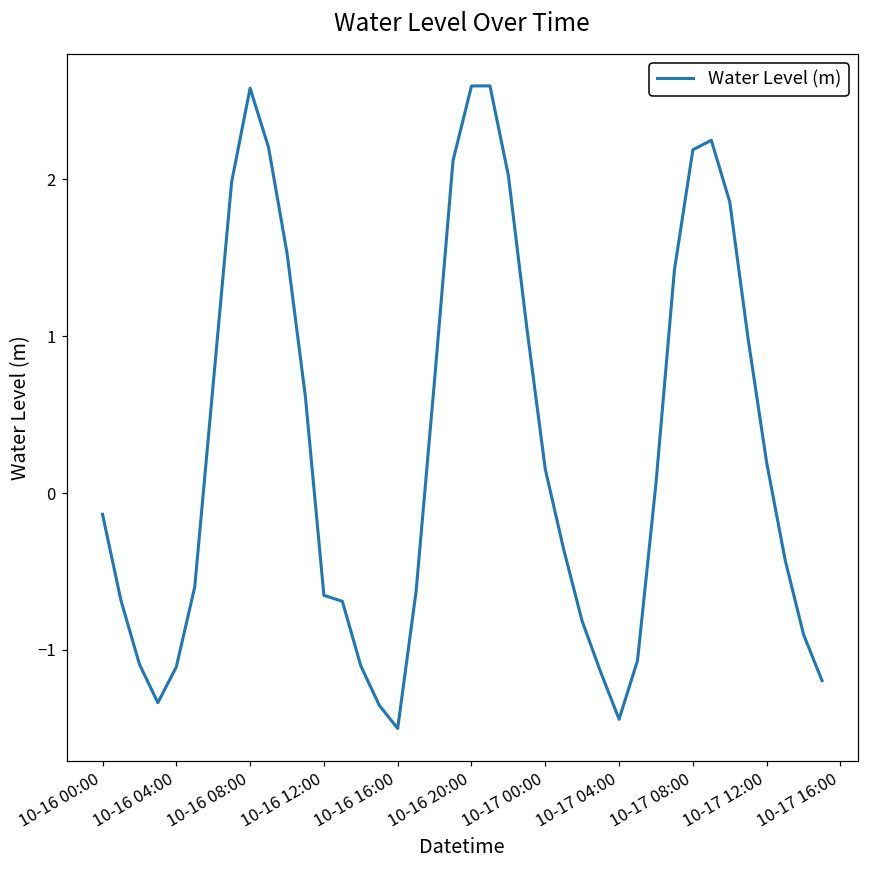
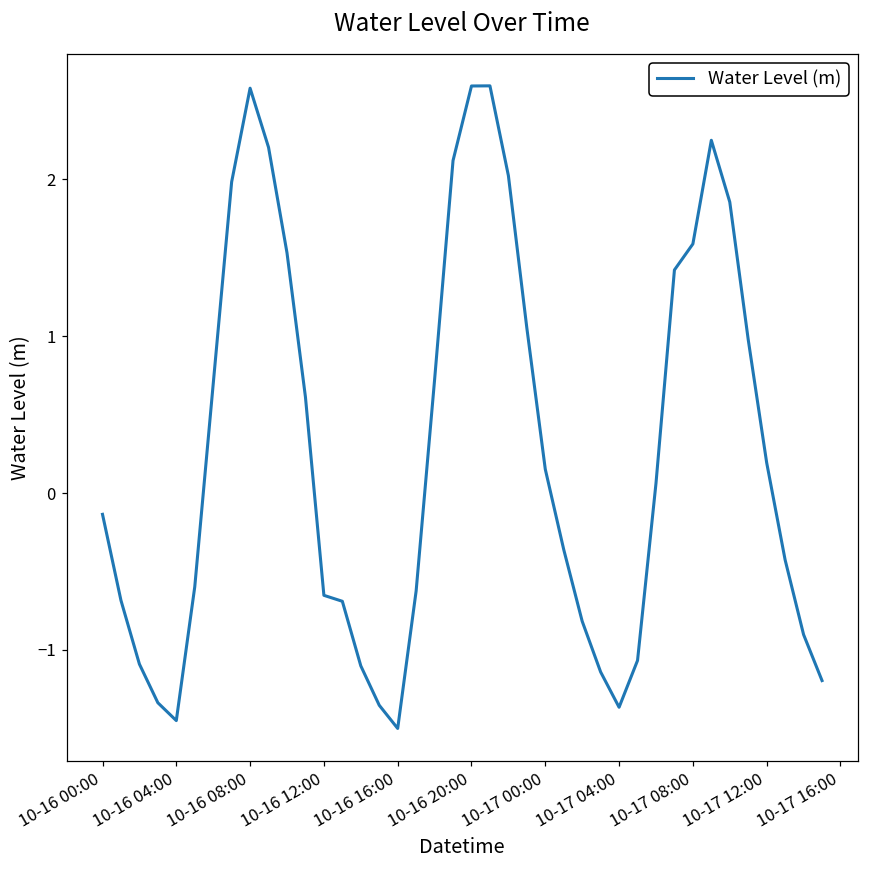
  {
    "10-16 00:00": -0.14,
-   "10-16 04:00": -1.11,
+   "10-16 04:00": -1.45,
    "10-16 08:00": 2.58,
    "10-16 12:00": -0.65,
    "10-16 16:00": -1.50,
    "10-16 20:00": 2.60,
    "10-17 00:00": 0.15,
-   "10-17 04:00": -1.44,
-   "10-17 08:00": 2.19,
+   "10-17 04:00": -1.37,
+   "10-17 08:00": 1.59,
    "10-17 12:00": 0.19
  }
